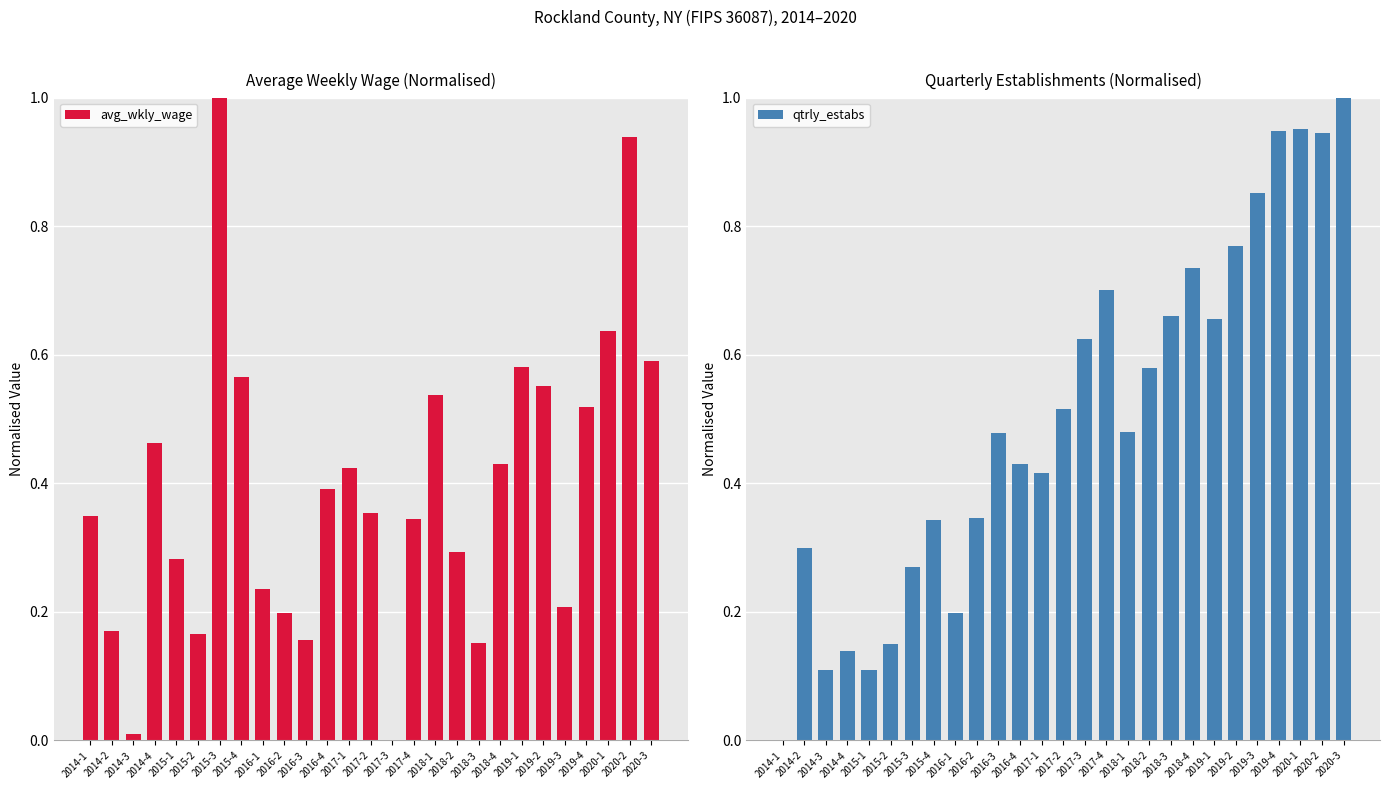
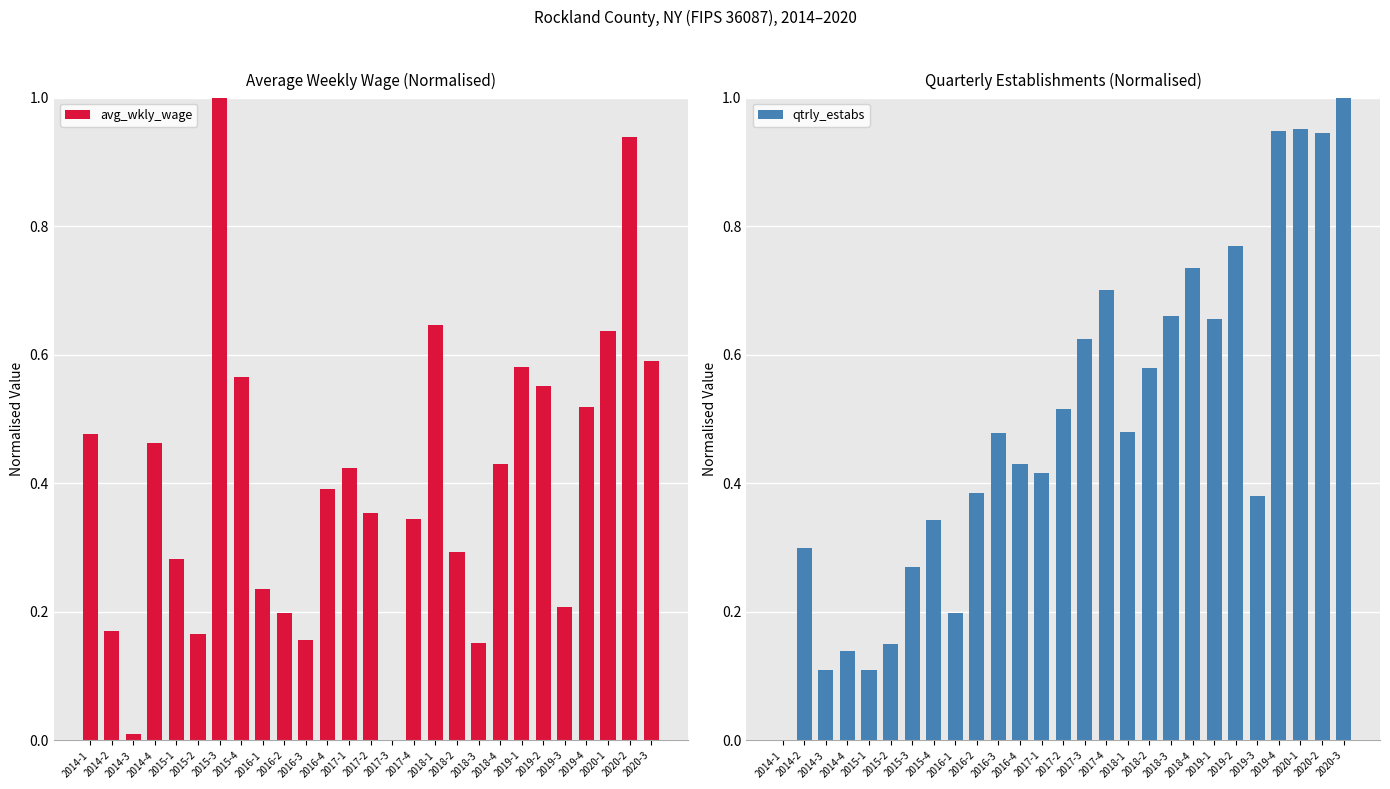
  {
    "Average Weekly Wage (Normalised)": {
-     "2014-1": 0.35,
+     "2014-1": 0.48,
      "2014-2": 0.17,
      "2014-3": 0.01,
      "2014-4": 0.46,
      "2015-1": 0.28,
      "2015-2": 0.17,
      "2015-3": 1.00,
      "2015-4": 0.57,
      "2016-1": 0.24,
      "2016-2": 0.20,
      "2016-3": 0.16,
      "2016-4": 0.39,
      "2017-1": 0.42,
      "2017-2": 0.35,
      "2017-3": 0.00,
      "2017-4": 0.34,
-     "2018-1": 0.54,
+     "2018-1": 0.65,
      "2018-2": 0.29,
      "2018-3": 0.15,
      "2018-4": 0.43,
      "2019-1": 0.58,
      "2019-2": 0.55,
      "2019-3": 0.21,
      "2019-4": 0.52,
      "2020-1": 0.64,
      "2020-2": 0.94,
      "2020-3": 0.59
    },
    "Quarterly Establishments (Normalised)": {
      "2014-1": 0.00,
      "2014-2": 0.30,
      "2014-3": 0.11,
      "2014-4": 0.14,
      "2015-1": 0.11,
      "2015-2": 0.15,
      "2015-3": 0.27,
      "2015-4": 0.34,
      "2016-1": 0.20,
-     "2016-2": 0.35,
+     "2016-2": 0.39,
      "2016-3": 0.48,
      "2016-4": 0.43,
      "2017-1": 0.42,
      "2017-2": 0.51,
      "2017-3": 0.62,
      "2017-4": 0.70,
      "2018-1": 0.48,
      "2018-2": 0.58,
      "2018-3": 0.66,
      "2018-4": 0.73,
      "2019-1": 0.66,
      "2019-2": 0.77,
-     "2019-3": 0.85,
+     "2019-3": 0.38,
      "2019-4": 0.95,
      "2020-1": 0.95,
      "2020-2": 0.94,
      "2020-3": 1.00
    }
  }
